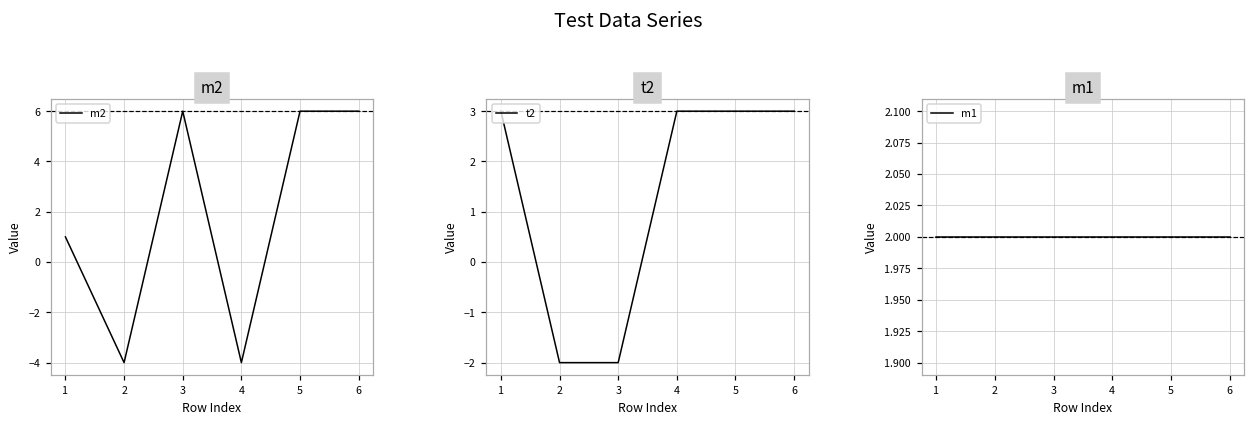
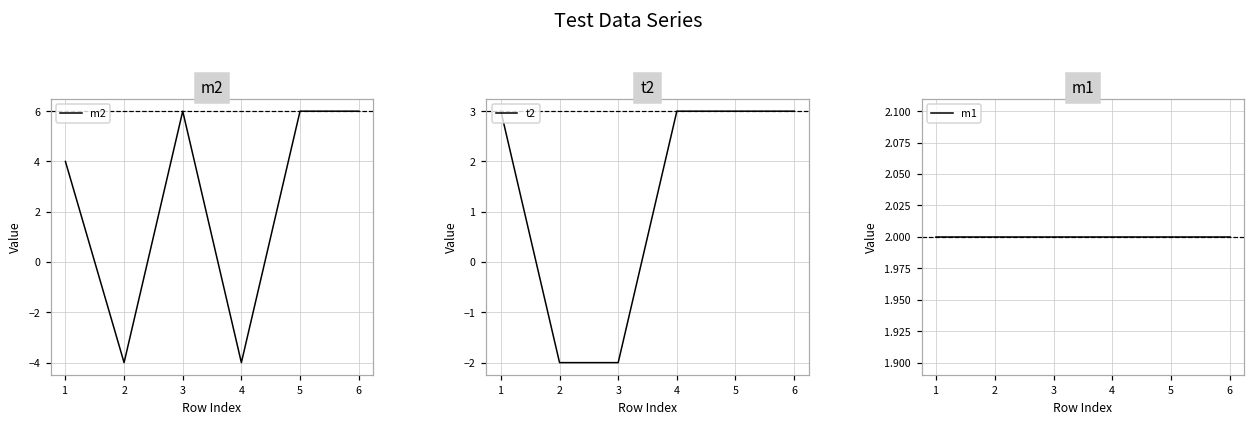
  {
    "m2": {
-     "1": 1,
+     "1": 4,
      "2": -4,
      "3": 6,
      "4": -4,
      "5": 6,
      "6": 6
    },
    "t2": {
      "2": -2.0,
      "3": -2.0,
      "4": 3.0,
      "5": 3.0,
      "6": 3.0
    },
    "m1": {
      "1": 2.000,
      "2": 2.000,
      "3": 2.000,
      "4": 2.000,
      "5": 2.000,
      "6": 2.000
    }
  }
